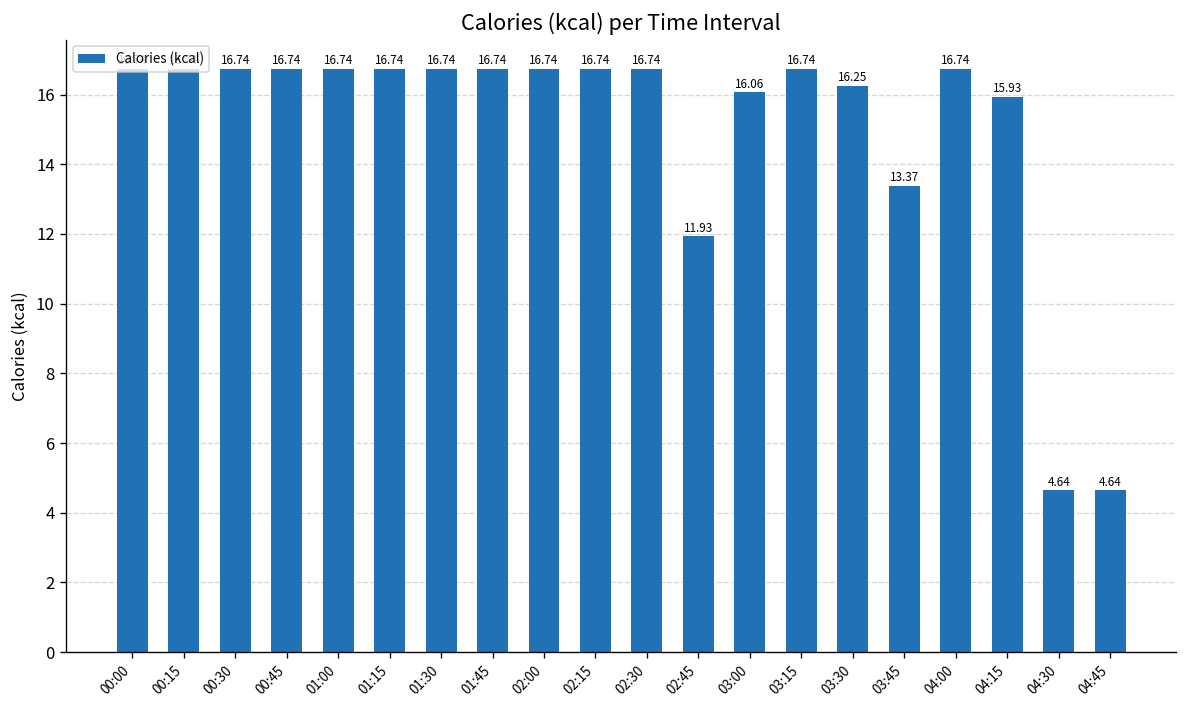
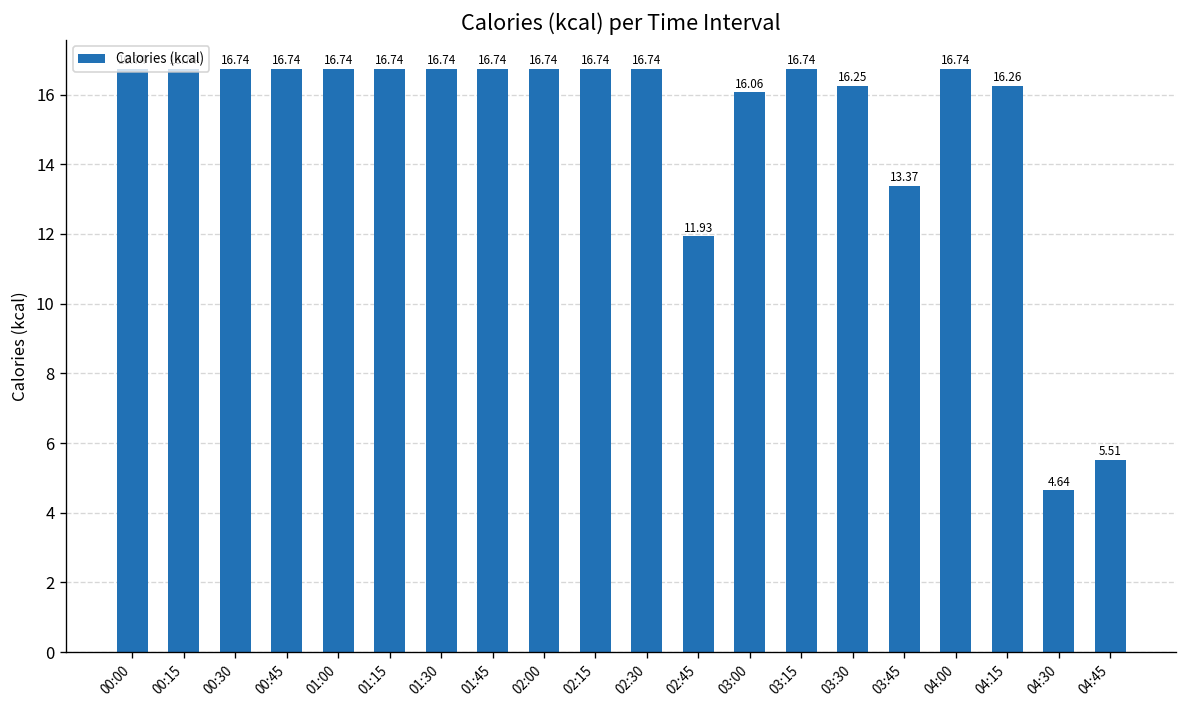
  {
    "00:30": 16.74,
    "00:45": 16.74,
    "01:00": 16.74,
    "01:15": 16.74,
    "01:30": 16.74,
    "01:45": 16.74,
    "02:00": 16.74,
    "02:15": 16.74,
    "02:30": 16.74,
    "02:45": 11.93,
    "03:00": 16.06,
    "03:15": 16.74,
    "03:30": 16.25,
    "03:45": 13.37,
    "04:00": 16.74,
-   "04:15": 15.93,
+   "04:15": 16.26,
    "04:30": 4.64,
-   "04:45": 4.64
+   "04:45": 5.51
  }
